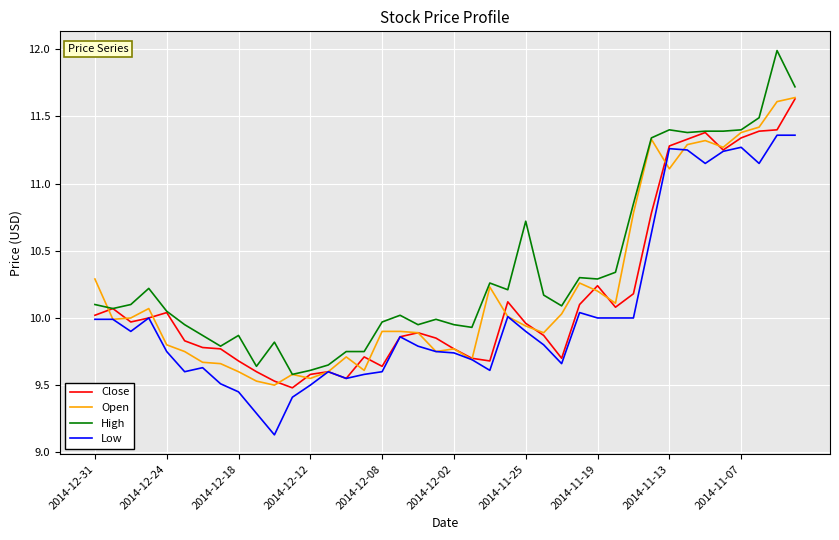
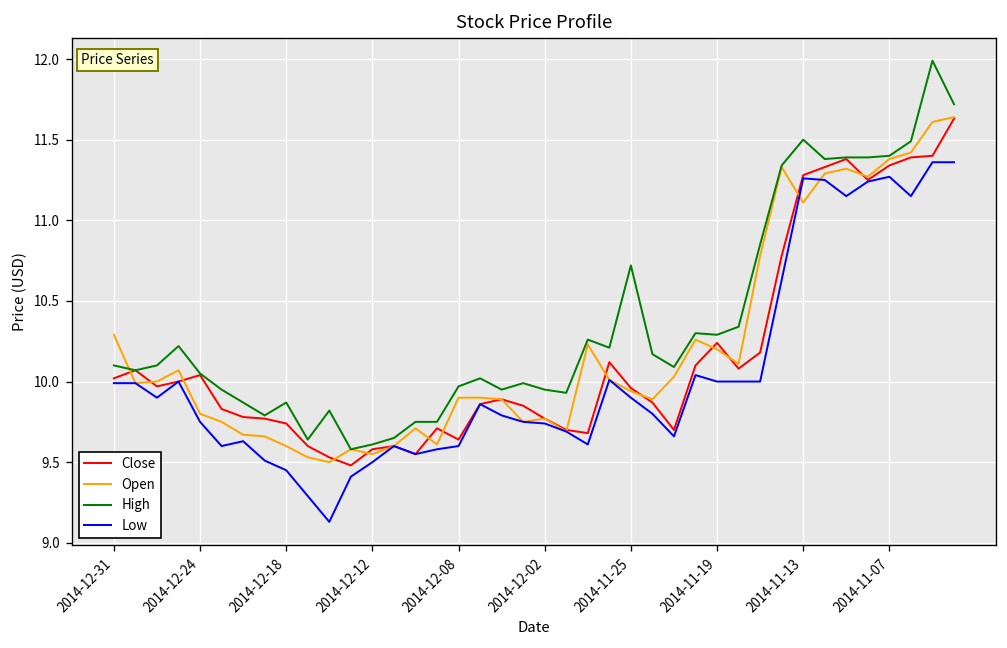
  {
    "Close": {
      "2014-12-31": 10.02,
-     "2014-12-18": 9.68,
+     "2014-12-18": 9.74,
      "2014-12-12": 9.58,
      "2014-12-08": 9.64,
      "2014-11-25": 9.96,
      "2014-11-19": 10.24,
      "2014-11-13": 11.28,
      "2014-11-07": 11.34
    },
    "Open": {
      "2014-12-31": 10.29,
      "2014-12-24": 9.80,
      "2014-12-18": 9.60,
      "2014-12-12": 9.55,
      "2014-12-08": 9.90,
      "2014-11-25": 9.94,
      "2014-11-19": 10.20,
      "2014-11-13": 11.11,
      "2014-11-07": 11.38
    },
    "High": {
      "2014-12-31": 10.1,
      "2014-12-18": 9.87,
      "2014-12-12": 9.6,
      "2014-12-08": 9.97,
      "2014-12-02": 9.95,
      "2014-11-25": 10.72,
      "2014-11-19": 10.3,
-     "2014-11-13": 11.4,
+     "2014-11-13": 11.5,
      "2014-11-07": 11.4
    },
    "Low": {
      "2014-12-31": 9.99,
      "2014-12-24": 9.75,
      "2014-12-18": 9.45,
      "2014-12-12": 9.50,
      "2014-12-08": 9.60,
      "2014-12-02": 9.74,
      "2014-11-25": 9.90,
      "2014-11-19": 10.00,
      "2014-11-13": 11.26,
      "2014-11-07": 11.27
    }
  }
